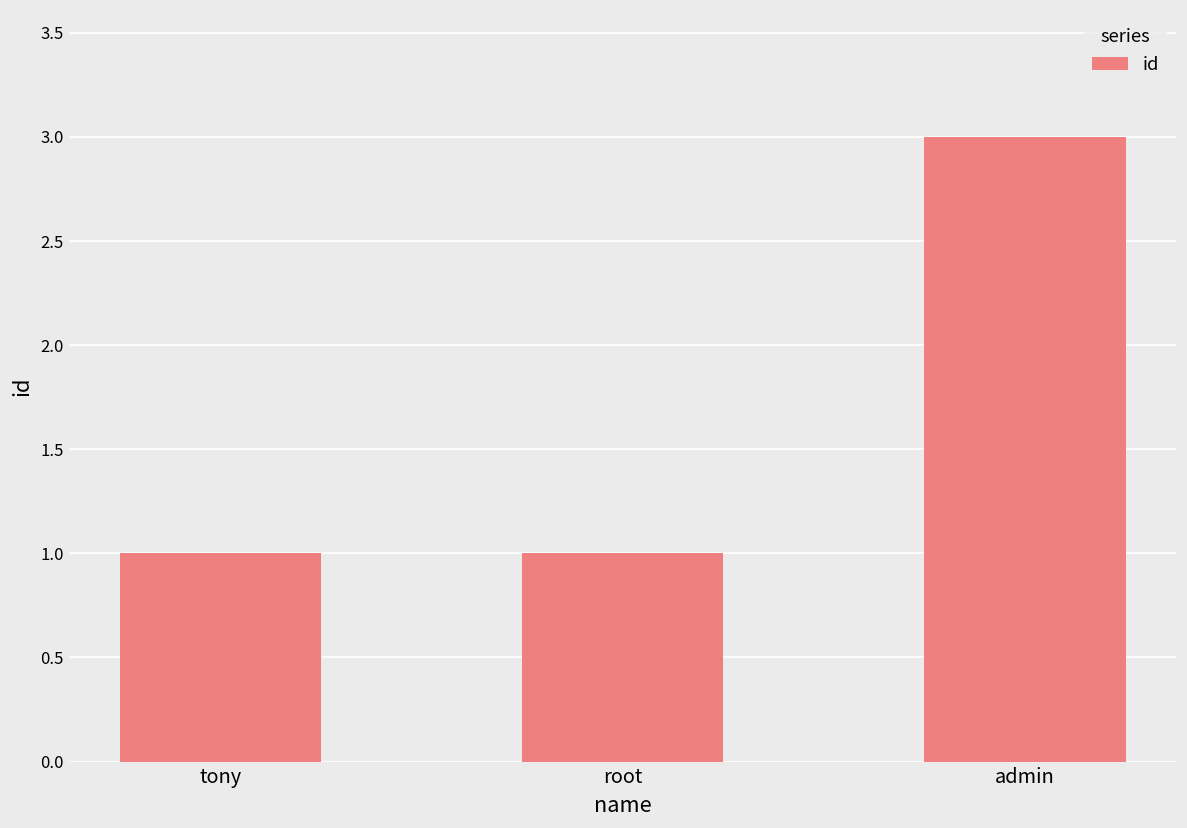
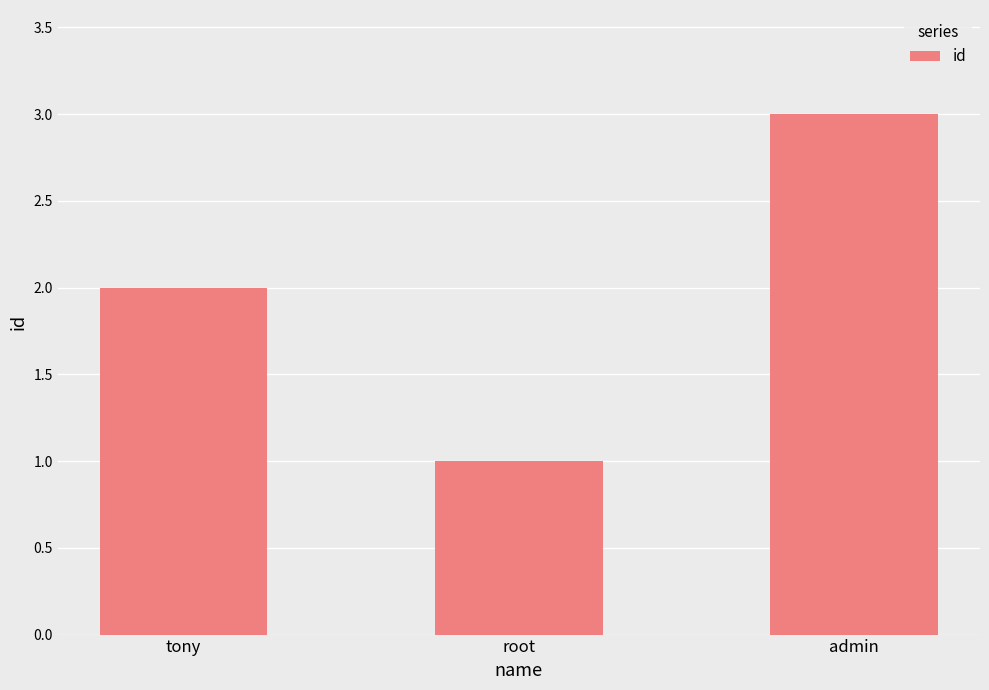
  {
-   "tony": 1,
+   "tony": 2,
    "root": 1,
    "admin": 3
  }
